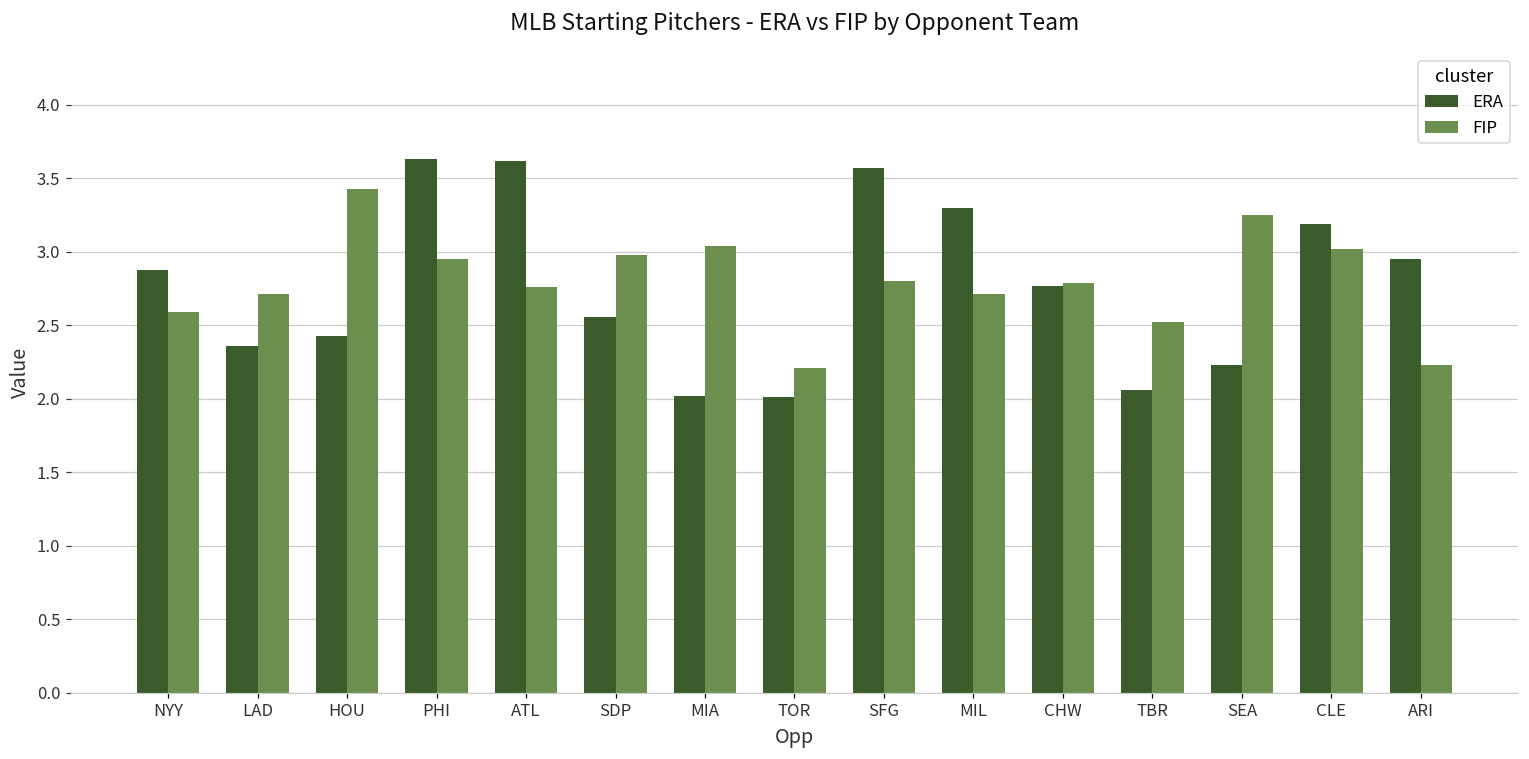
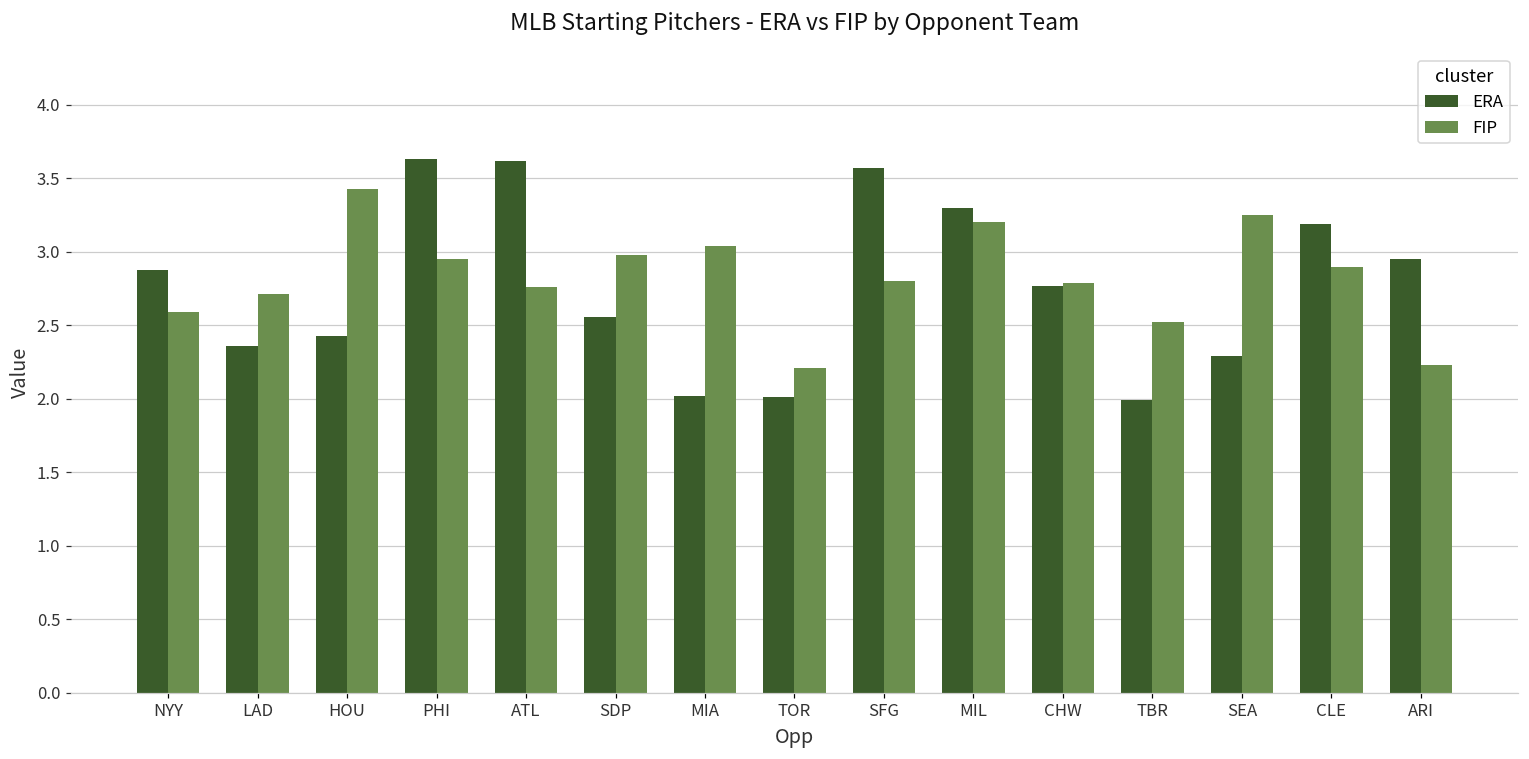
  {
    "ERA": {
      "NYY": 2.88,
      "LAD": 2.36,
      "HOU": 2.43,
      "PHI": 3.63,
      "ATL": 3.62,
      "SDP": 2.56,
      "MIA": 2.02,
      "TOR": 2.01,
      "SFG": 3.57,
      "MIL": 3.30,
      "CHW": 2.77,
-     "TBR": 2.06,
-     "SEA": 2.23,
+     "TBR": 1.99,
+     "SEA": 2.29,
      "CLE": 3.19,
      "ARI": 2.95
    },
    "FIP": {
      "NYY": 2.59,
      "LAD": 2.71,
      "HOU": 3.43,
      "PHI": 2.95,
      "ATL": 2.76,
      "SDP": 2.98,
      "MIA": 3.04,
      "TOR": 2.21,
      "SFG": 2.80,
-     "MIL": 2.71,
+     "MIL": 3.20,
      "CHW": 2.79,
      "TBR": 2.52,
      "SEA": 3.25,
-     "CLE": 3.02,
+     "CLE": 2.90,
      "ARI": 2.23
    }
  }
